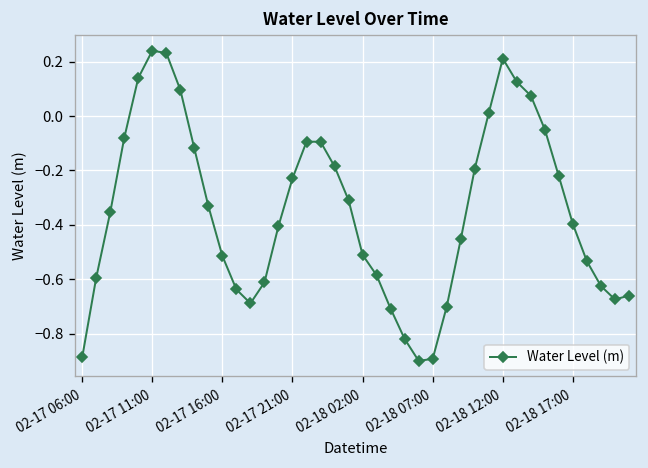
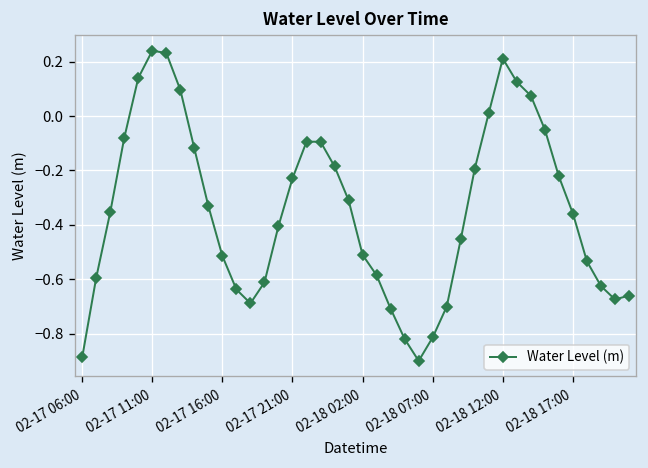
  {
    "02-17 06:00": -0.89,
    "02-17 11:00": 0.24,
    "02-17 16:00": -0.51,
    "02-17 21:00": -0.23,
    "02-18 02:00": -0.51,
-   "02-18 07:00": -0.89,
+   "02-18 07:00": -0.81,
    "02-18 12:00": 0.21,
-   "02-18 17:00": -0.40
+   "02-18 17:00": -0.36
  }
